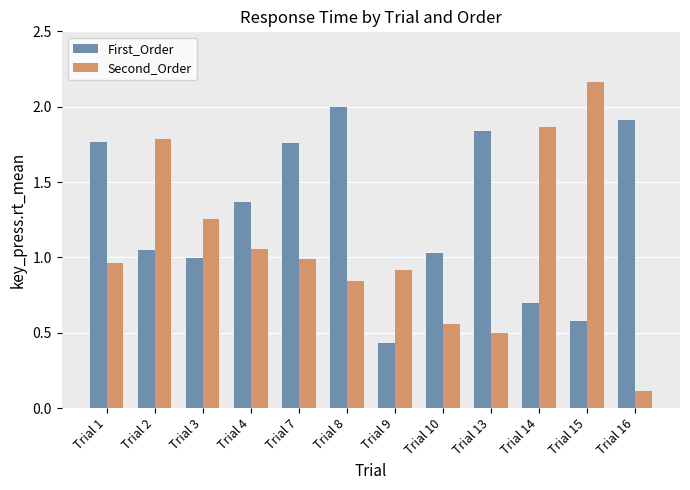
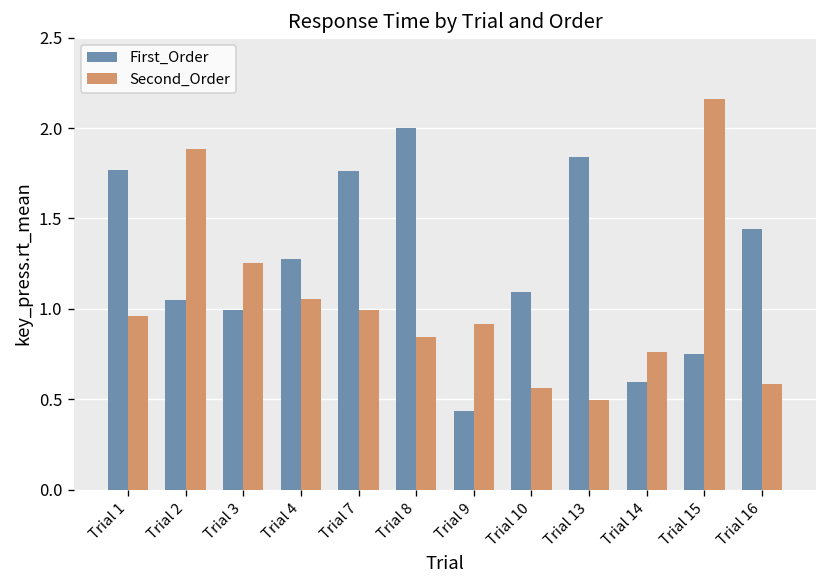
  {
    "First_Order": {
      "Trial 1": 1.77,
      "Trial 2": 1.05,
      "Trial 3": 0.99,
-     "Trial 4": 1.37,
+     "Trial 4": 1.27,
      "Trial 7": 1.76,
      "Trial 8": 2.00,
      "Trial 9": 0.43,
-     "Trial 10": 1.03,
+     "Trial 10": 1.09,
      "Trial 13": 1.84,
-     "Trial 14": 0.70,
-     "Trial 15": 0.58,
-     "Trial 16": 1.91
+     "Trial 14": 0.59,
+     "Trial 15": 0.75,
+     "Trial 16": 1.44
    },
    "Second_Order": {
      "Trial 1": 0.96,
-     "Trial 2": 1.79,
+     "Trial 2": 1.89,
      "Trial 3": 1.26,
      "Trial 4": 1.05,
      "Trial 7": 0.99,
      "Trial 8": 0.85,
      "Trial 9": 0.91,
      "Trial 10": 0.56,
      "Trial 13": 0.49,
-     "Trial 14": 1.86,
+     "Trial 14": 0.76,
      "Trial 15": 2.16,
-     "Trial 16": 0.11
+     "Trial 16": 0.59
    }
  }
